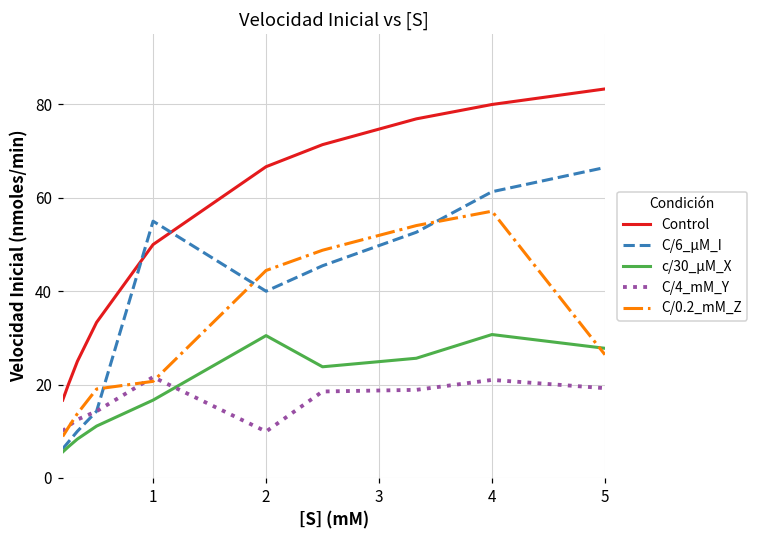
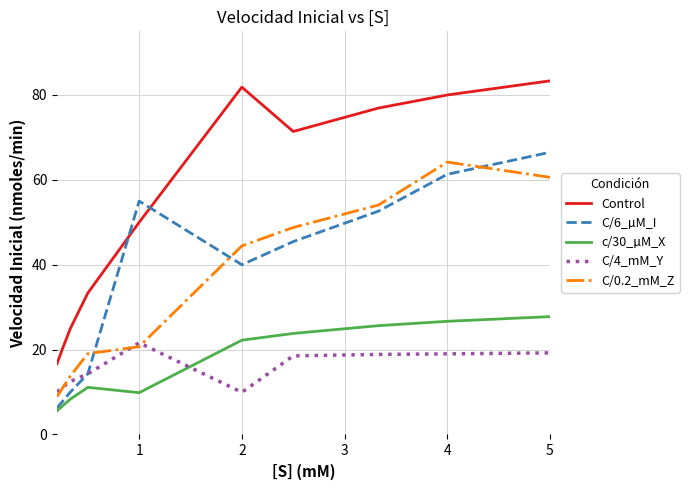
  {
    "Control": {
      "1": 50,
-     "2": 67,
+     "2": 82,
      "4": 80,
      "5": 83
    },
    "C/6_µM_I": {
      "1": 55,
      "2": 40,
      "4": 61,
      "5": 67
    },
    "c/30_µM_X": {
-     "1": 17,
-     "2": 30,
-     "4": 31,
+     "1": 10,
+     "2": 22,
+     "4": 27,
      "5": 28
    },
    "C/4_mM_Y": {
      "1": 22,
      "2": 10,
-     "4": 21,
+     "4": 19,
      "5": 19
    },
    "C/0.2_mM_Z": {
      "1": 21,
      "2": 44,
-     "4": 57,
-     "5": 26
+     "4": 64,
+     "5": 61
    }
  }
